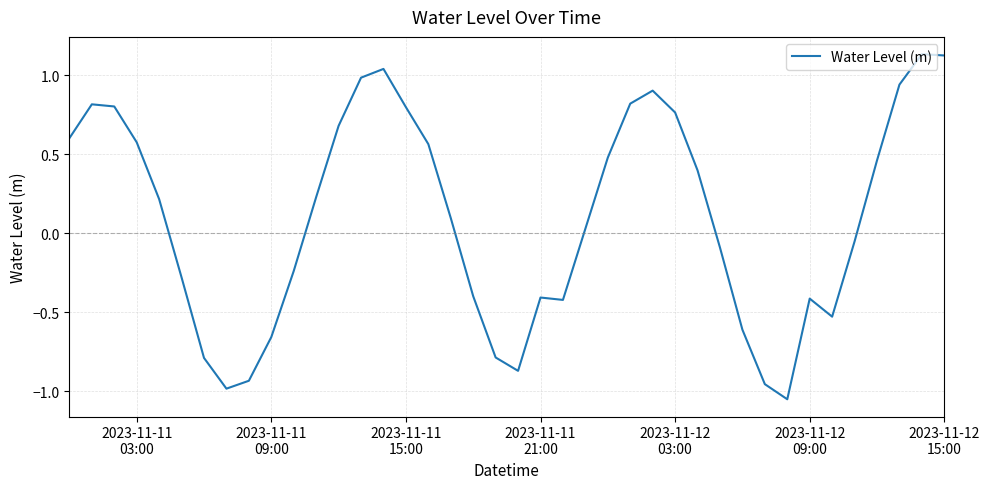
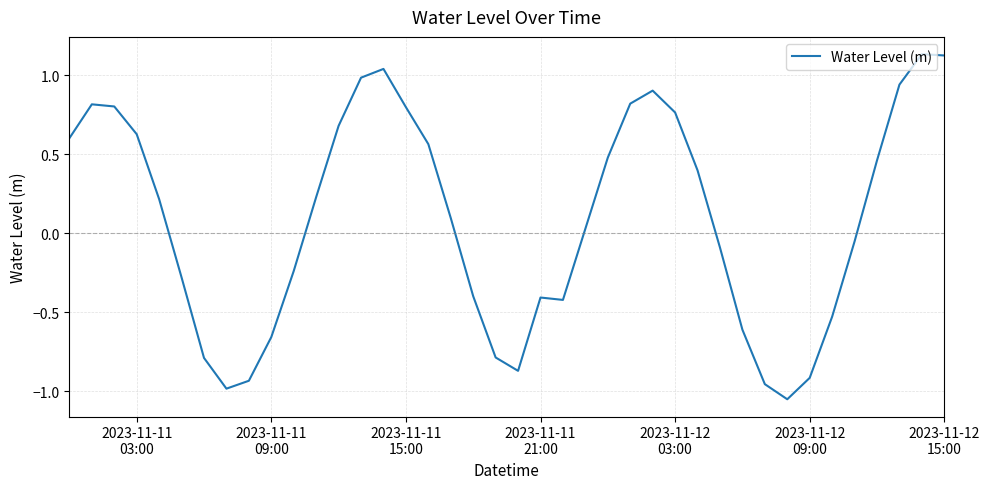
  {
-   "2023-11-11 03:00": 0.58,
+   "2023-11-11 03:00": 0.63,
    "2023-11-11 09:00": -0.66,
    "2023-11-11 15:00": 0.80,
    "2023-11-11 21:00": -0.41,
    "2023-11-12 03:00": 0.76,
-   "2023-11-12 09:00": -0.41,
+   "2023-11-12 09:00": -0.91,
    "2023-11-12 15:00": 1.13
  }
